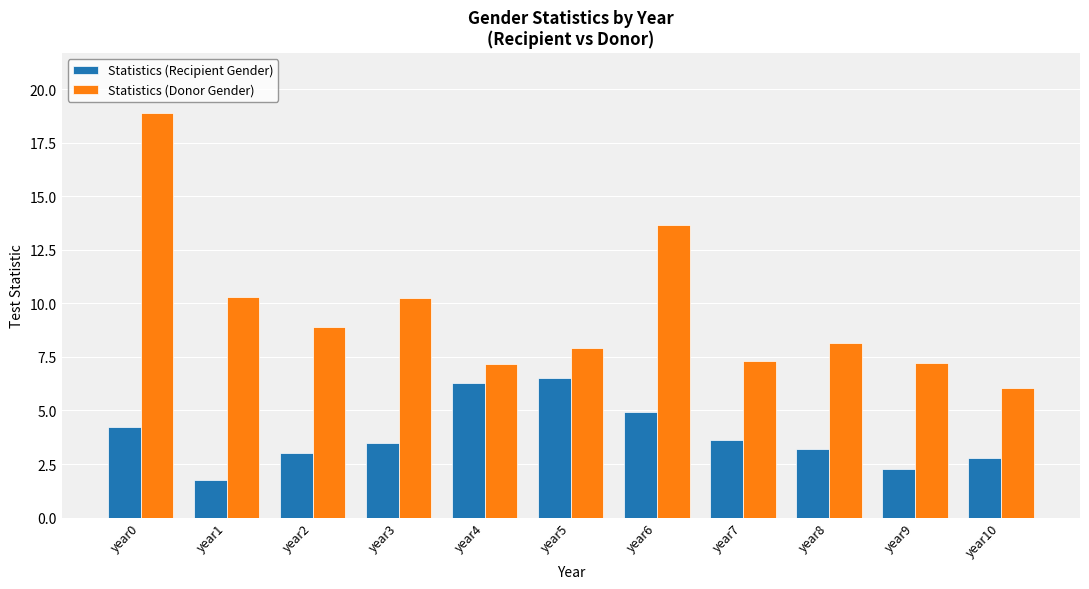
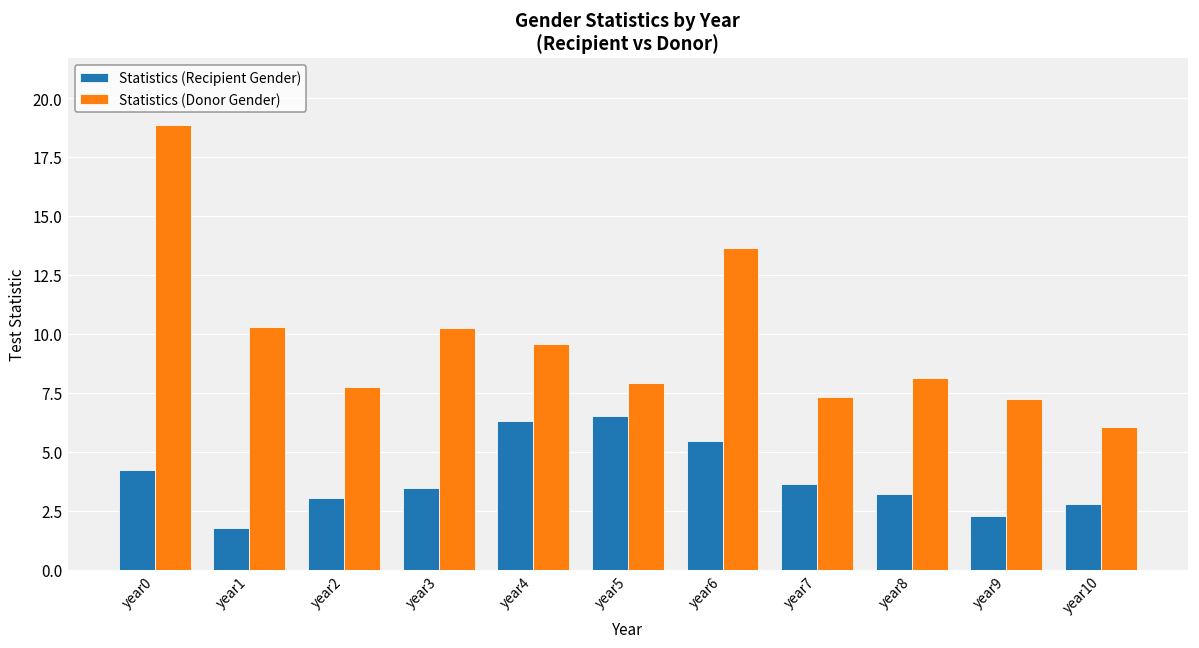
  {
    "Statistics (Recipient Gender)": {
      "year0": 4.2,
      "year1": 1.8,
      "year2": 3.0,
      "year3": 3.5,
      "year4": 6.3,
      "year5": 6.5,
-     "year6": 4.9,
+     "year6": 5.5,
      "year7": 3.6,
      "year8": 3.2,
      "year9": 2.3,
      "year10": 2.8
    },
    "Statistics (Donor Gender)": {
      "year0": 18.9,
      "year1": 10.3,
-     "year2": 8.9,
+     "year2": 7.8,
      "year3": 10.3,
-     "year4": 7.2,
+     "year4": 9.6,
      "year5": 7.9,
      "year6": 13.7,
      "year7": 7.3,
      "year8": 8.1,
      "year9": 7.2,
      "year10": 6.0
    }
  }
